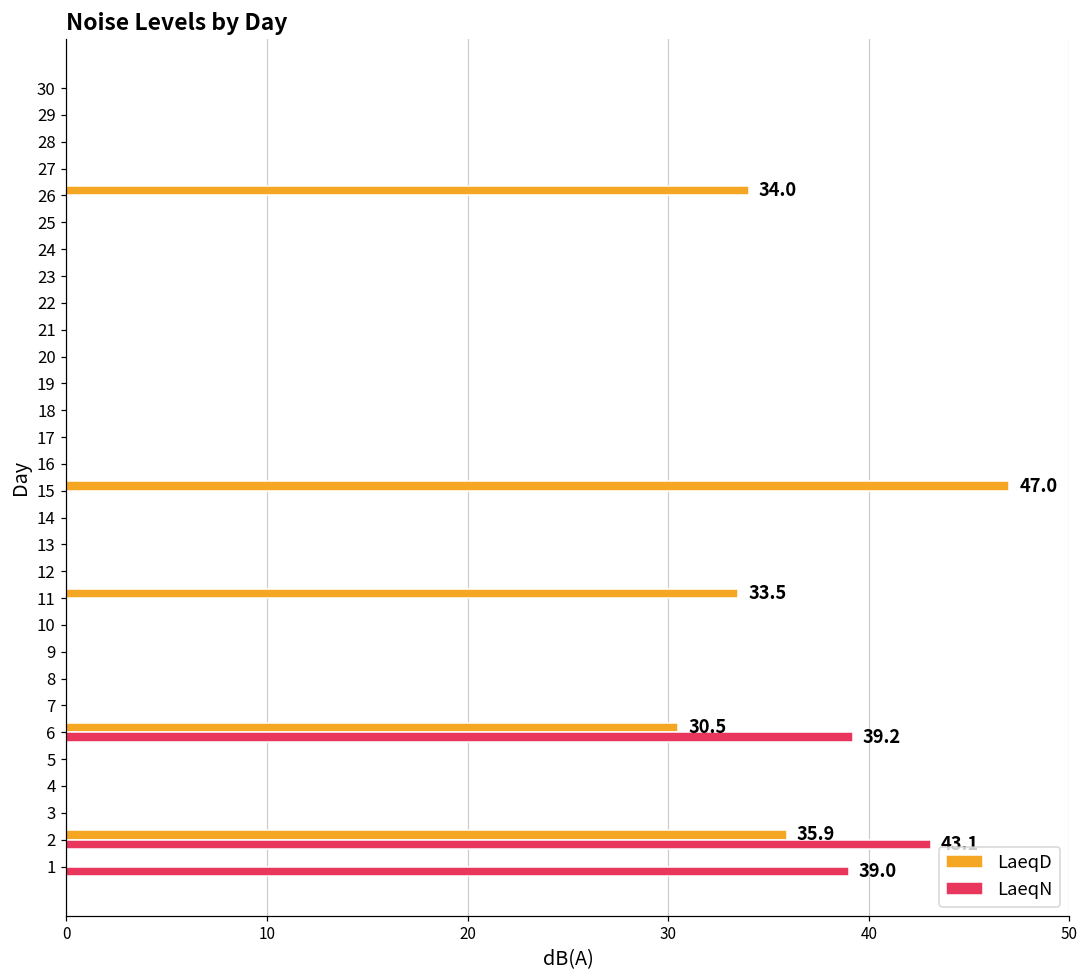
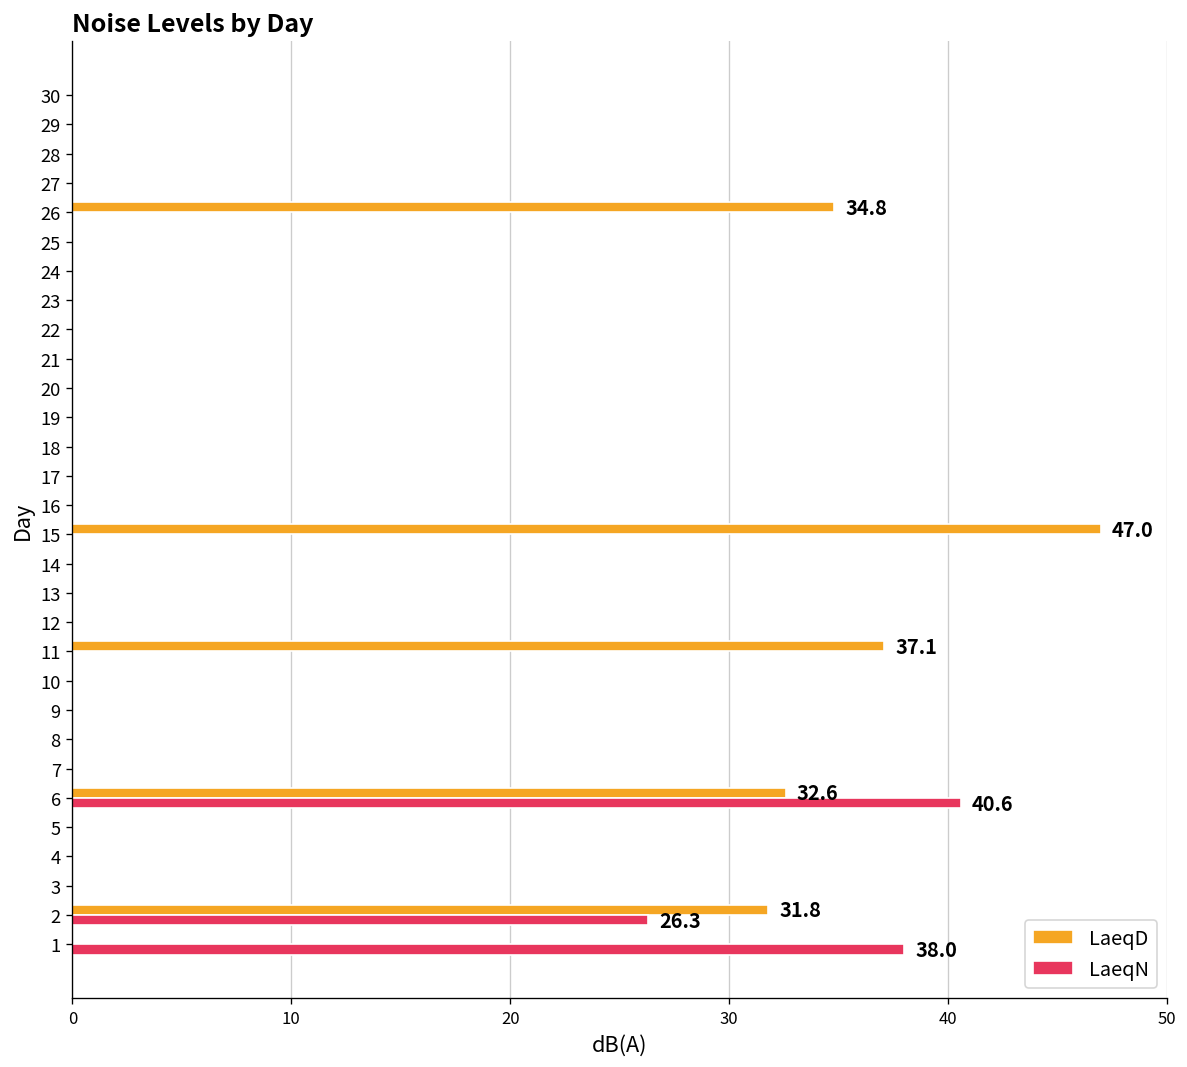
  {
    "LaeqD": {
-     "26": 34.0,
+     "26": 34.8,
      "15": 47.0,
-     "11": 33.5,
-     "6": 30.5,
-     "2": 35.9
+     "11": 37.1,
+     "6": 32.6,
+     "2": 31.8
    },
    "LaeqN": {
-     "6": 39.2,
-     "2": 43.1,
-     "1": 39.0
+     "6": 40.6,
+     "2": 26.3,
+     "1": 38.0
    }
  }
